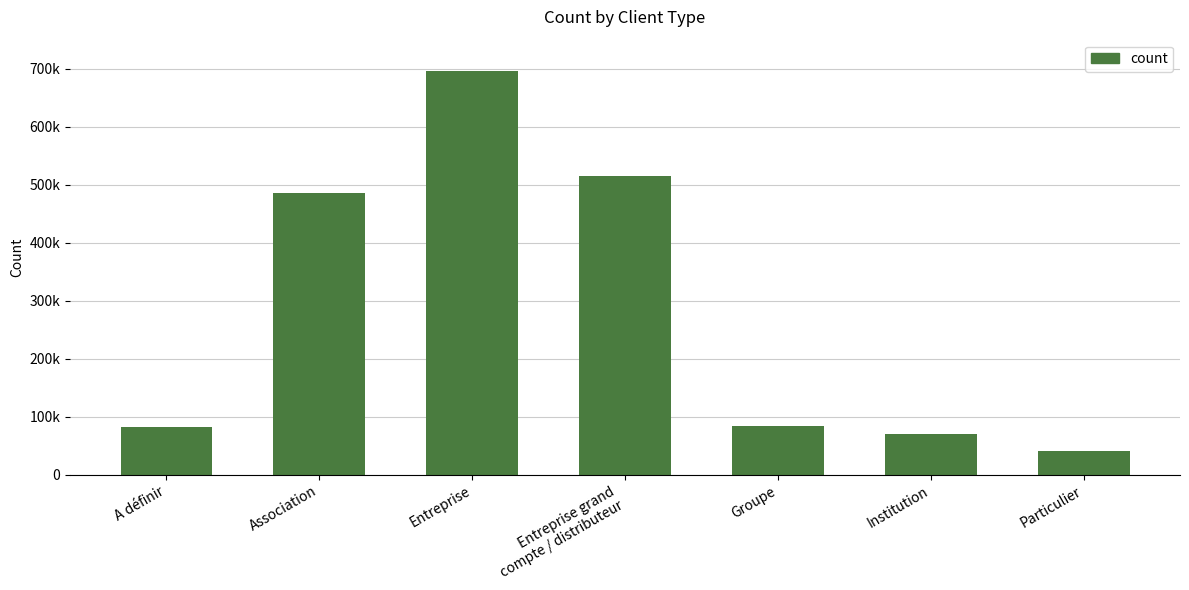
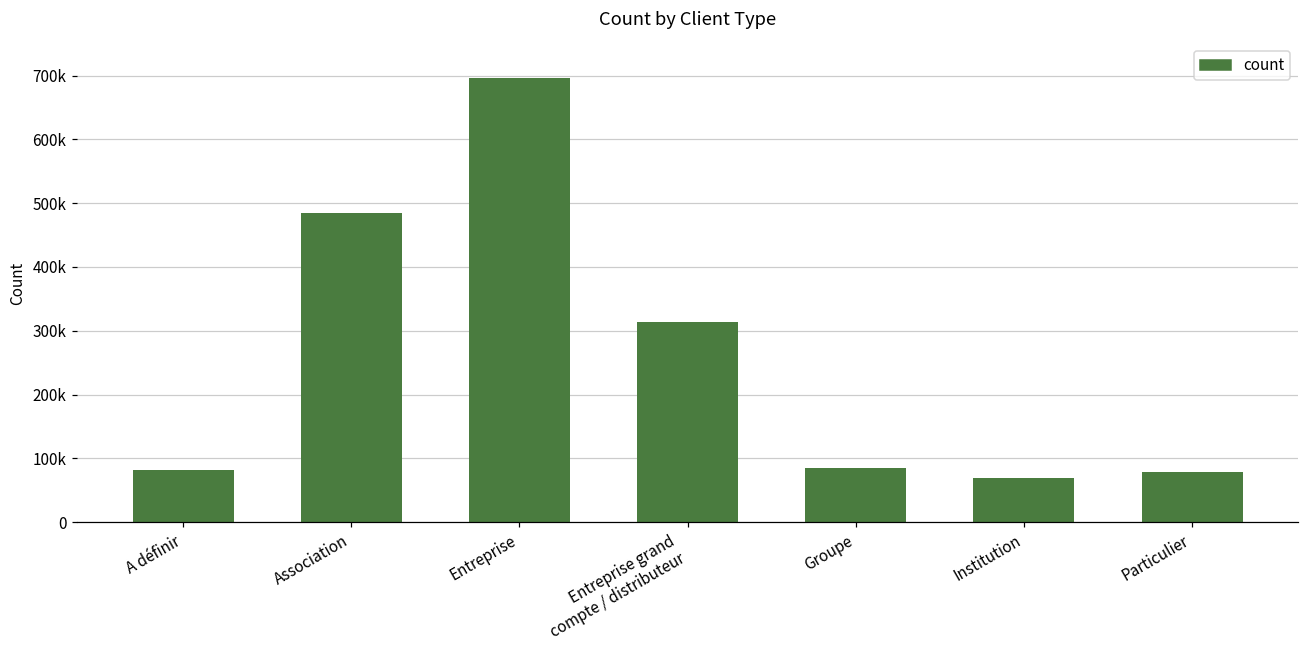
  {
    "A définir": 80000,
    "Association": 490000,
    "Entreprise": 700000,
-   "Entreprise grand compte / distributeur": 520000,
+   "Entreprise grand compte / distributeur": 310000,
    "Groupe": 80000,
    "Institution": 70000,
-   "Particulier": 40000
+   "Particulier": 80000
  }
